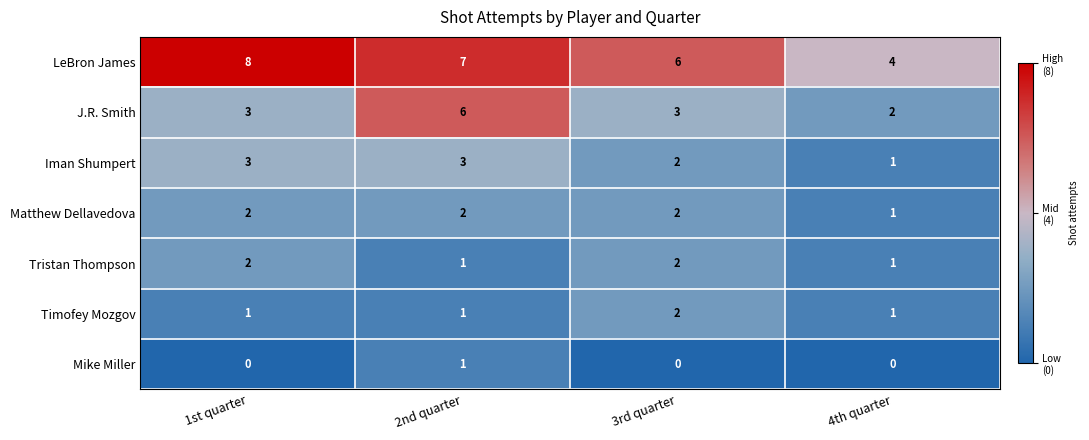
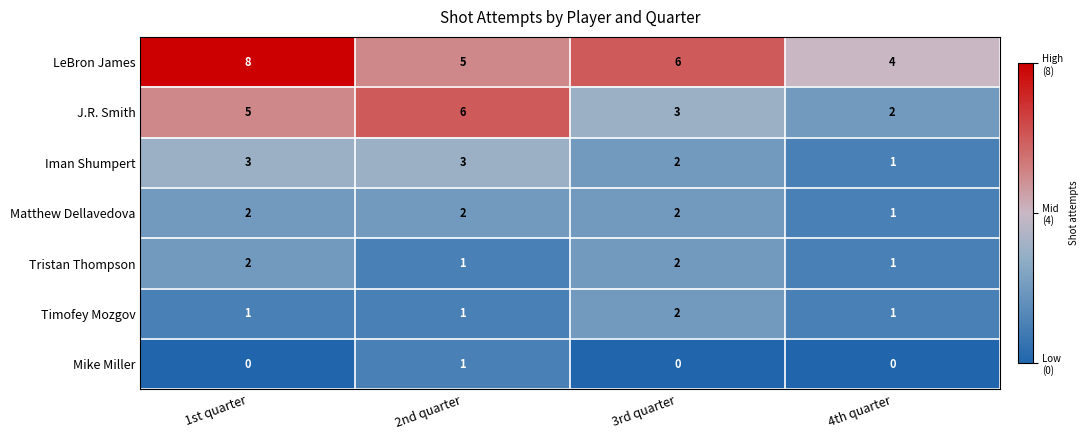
  {
    "LeBron James": {
      "1st quarter": 8,
-     "2nd quarter": 7,
+     "2nd quarter": 5,
      "3rd quarter": 6,
      "4th quarter": 4
    },
    "J.R. Smith": {
-     "1st quarter": 3,
+     "1st quarter": 5,
      "2nd quarter": 6,
      "3rd quarter": 3,
      "4th quarter": 2
    },
    "Iman Shumpert": {
      "1st quarter": 3,
      "2nd quarter": 3,
      "3rd quarter": 2,
      "4th quarter": 1
    },
    "Matthew Dellavedova": {
      "1st quarter": 2,
      "2nd quarter": 2,
      "3rd quarter": 2,
      "4th quarter": 1
    },
    "Tristan Thompson": {
      "1st quarter": 2,
      "2nd quarter": 1,
      "3rd quarter": 2,
      "4th quarter": 1
    },
    "Timofey Mozgov": {
      "1st quarter": 1,
      "2nd quarter": 1,
      "3rd quarter": 2,
      "4th quarter": 1
    },
    "Mike Miller": {
      "1st quarter": 0,
      "2nd quarter": 1,
      "3rd quarter": 0,
      "4th quarter": 0
    }
  }
